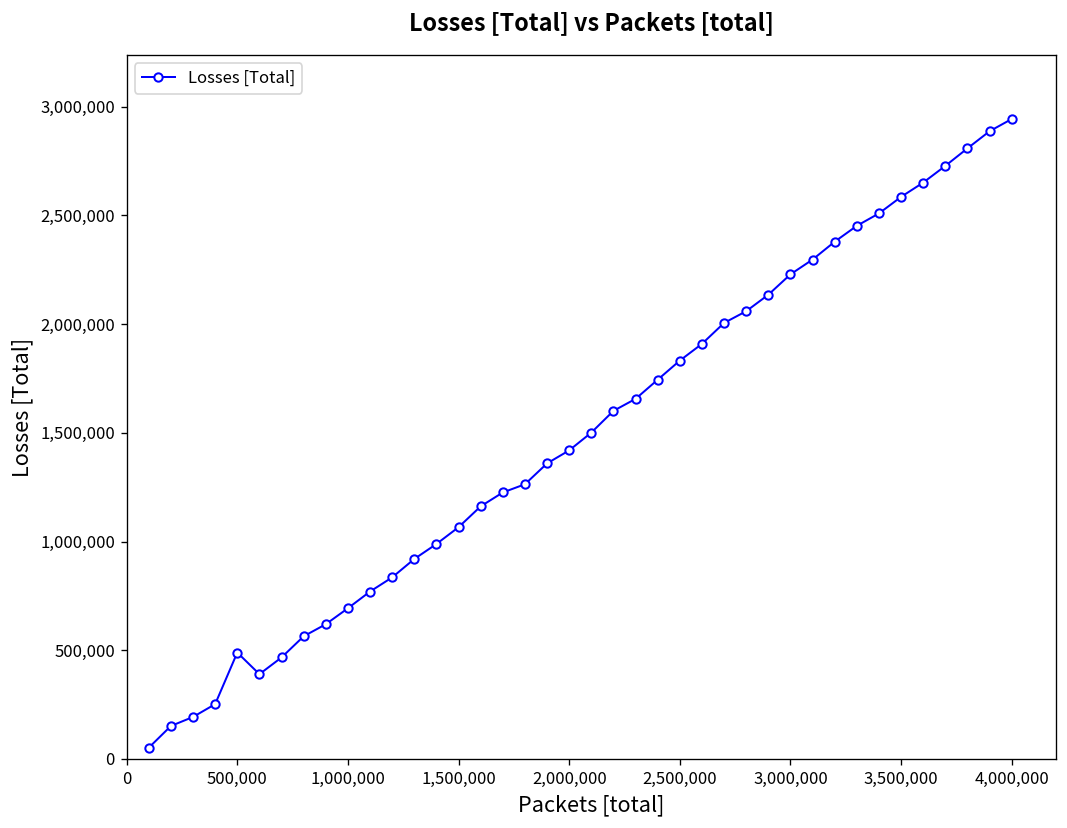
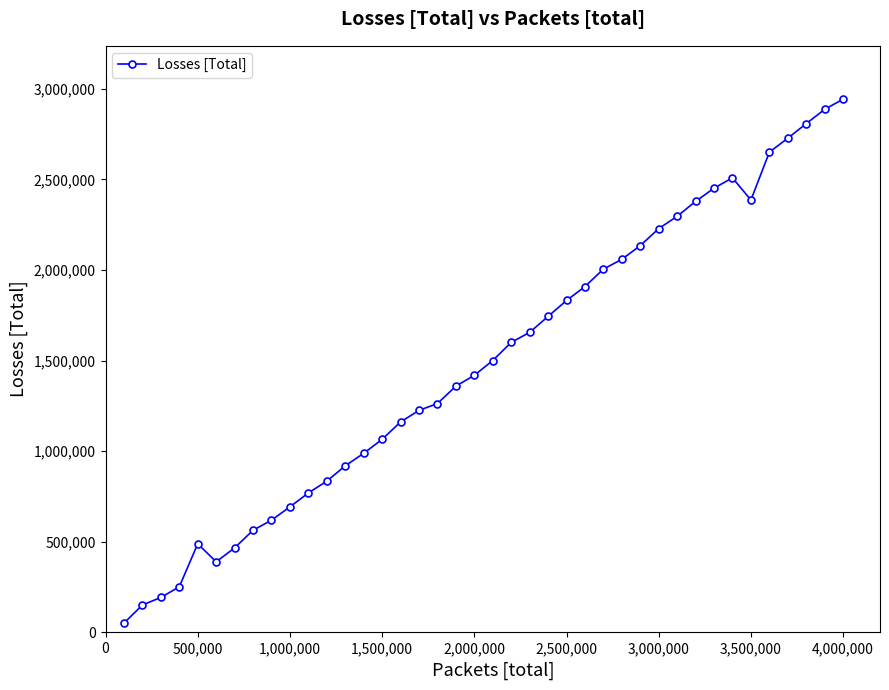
  {
    "500,000": "490,000",
    "1,000,000": "690,000",
    "1,500,000": "1,070,000",
    "2,000,000": "1,420,000",
    "2,500,000": "1,830,000",
    "3,000,000": "2,230,000",
-   "3,500,000": "2,590,000",
+   "3,500,000": "2,390,000",
    "4,000,000": "2,940,000"
  }
